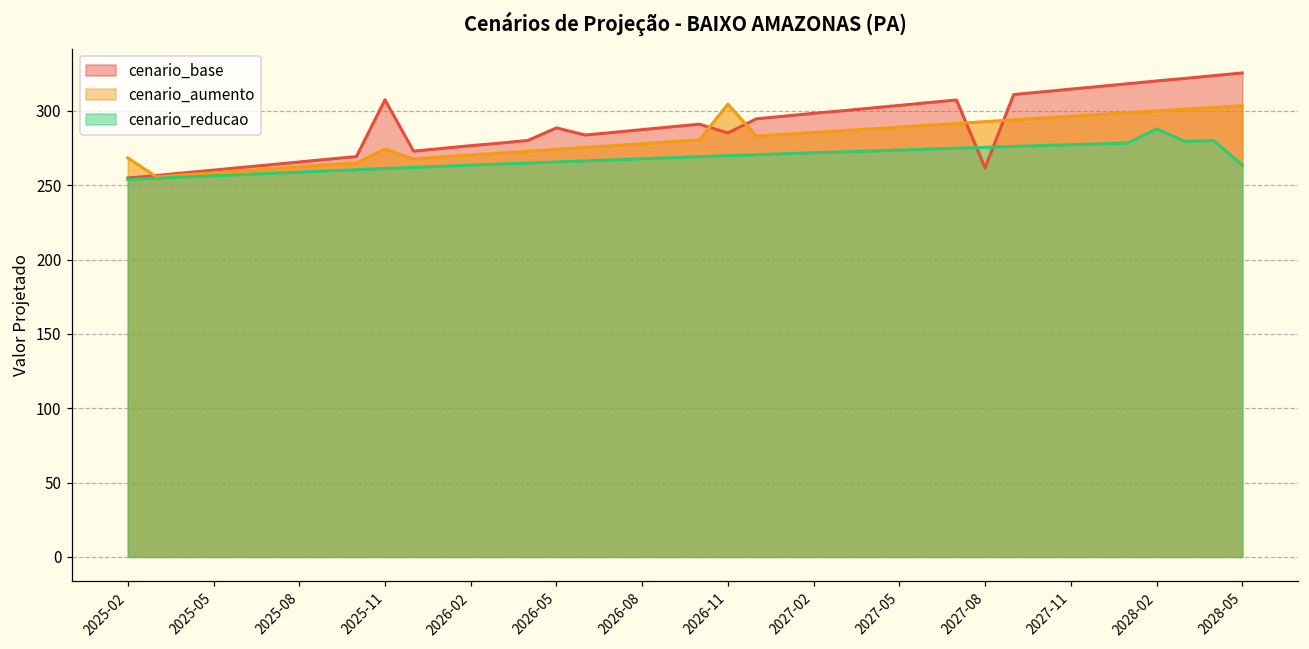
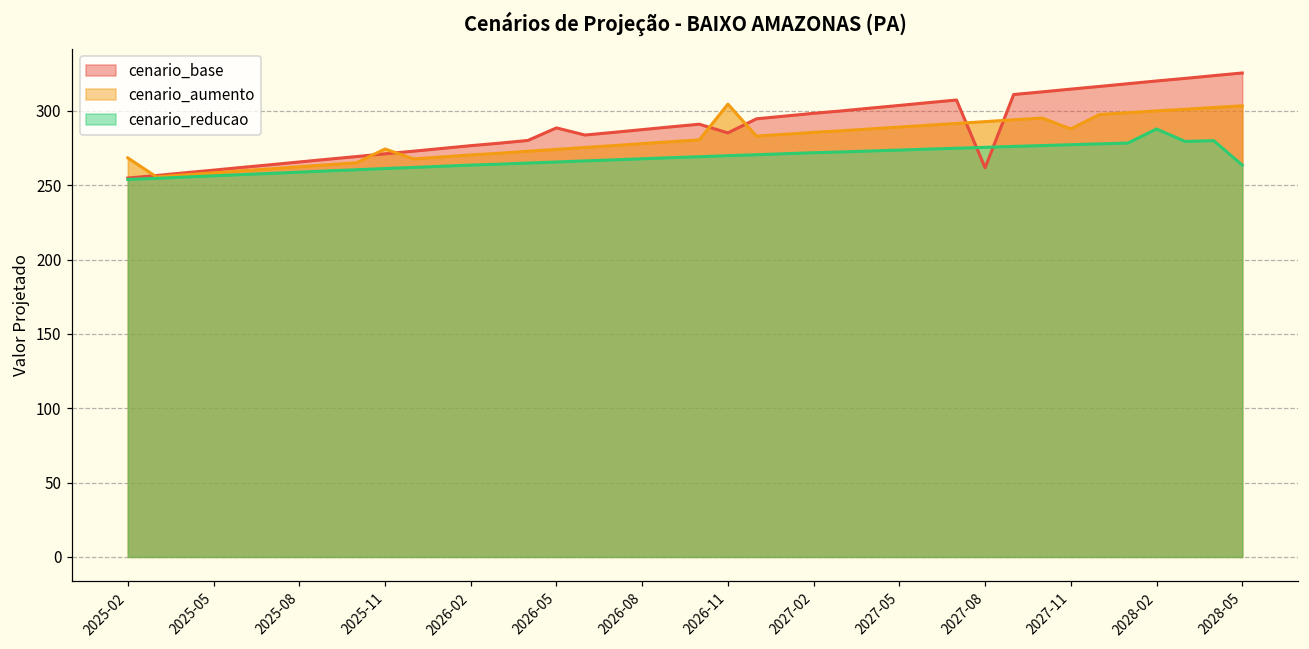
  {
    "cenario_base": {
      "2025-08": 266,
-     "2025-11": 307,
+     "2025-11": 271,
      "2026-02": 277,
      "2026-05": 289,
      "2026-08": 287,
      "2026-11": 285,
      "2027-02": 298,
      "2027-05": 304,
      "2027-08": 262,
      "2027-11": 315,
      "2028-02": 320,
      "2028-05": 326
    },
    "cenario_aumento": {
      "2025-02": 268,
      "2025-08": 262,
      "2025-11": 274,
      "2026-02": 270,
      "2026-05": 274,
      "2026-08": 278,
      "2026-11": 305,
      "2027-02": 286,
      "2027-05": 289,
      "2027-08": 293,
-     "2027-11": 296,
+     "2027-11": 288,
      "2028-02": 300,
      "2028-05": 303
    },
    "cenario_reducao": {
      "2025-05": 256,
      "2025-08": 259,
      "2025-11": 261,
      "2026-02": 264,
      "2026-05": 266,
      "2026-08": 268,
      "2026-11": 270,
      "2027-02": 272,
      "2027-05": 274,
      "2027-08": 276,
      "2027-11": 277,
      "2028-02": 288,
      "2028-05": 264
    }
  }
